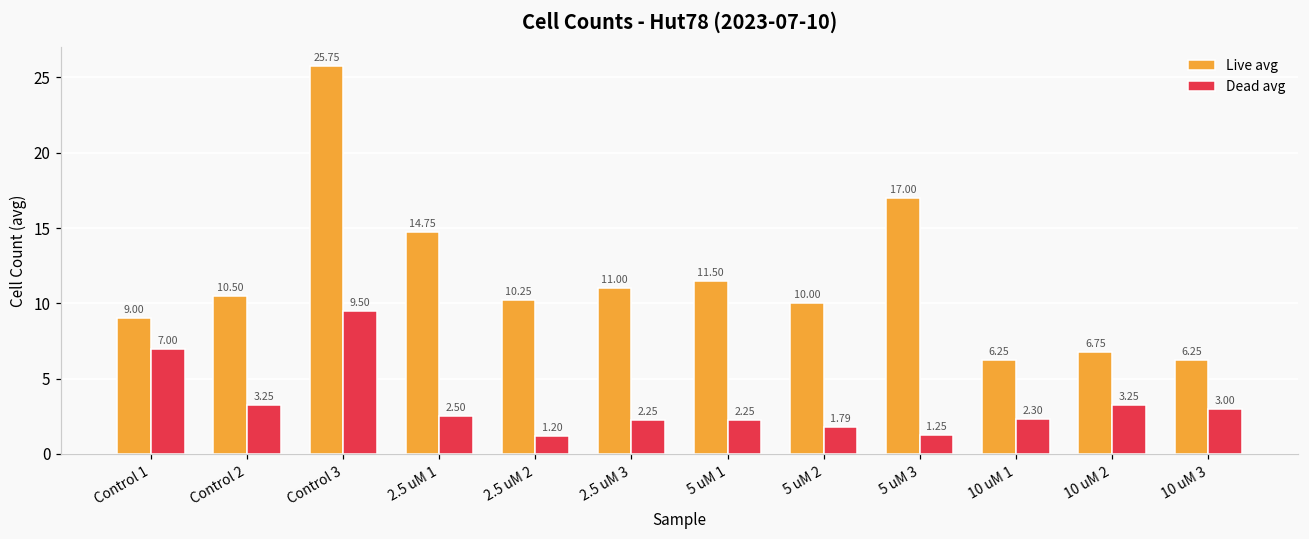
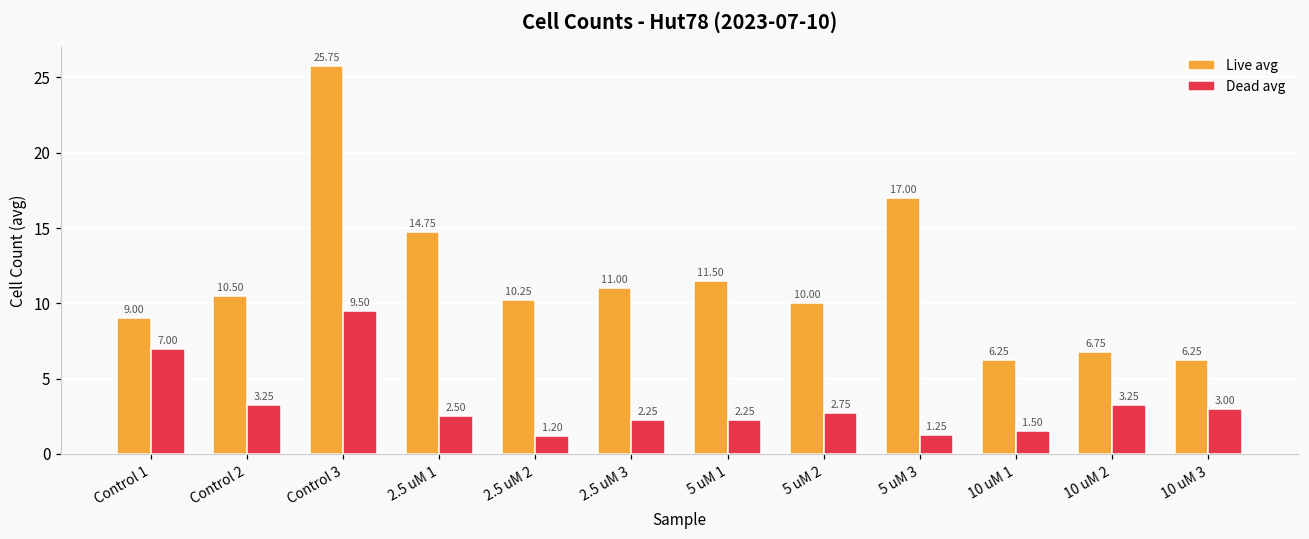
  {
    "Live avg": {
      "Control 1": 9.00,
      "Control 2": 10.50,
      "Control 3": 25.75,
      "2.5 uM 1": 14.75,
      "2.5 uM 2": 10.25,
      "2.5 uM 3": 11.00,
      "5 uM 1": 11.50,
      "5 uM 2": 10.00,
      "5 uM 3": 17.00,
      "10 uM 1": 6.25,
      "10 uM 2": 6.75,
      "10 uM 3": 6.25
    },
    "Dead avg": {
      "Control 1": 7.00,
      "Control 2": 3.25,
      "Control 3": 9.50,
      "2.5 uM 1": 2.50,
      "2.5 uM 2": 1.20,
      "2.5 uM 3": 2.25,
      "5 uM 1": 2.25,
-     "5 uM 2": 1.79,
+     "5 uM 2": 2.75,
      "5 uM 3": 1.25,
-     "10 uM 1": 2.30,
+     "10 uM 1": 1.50,
      "10 uM 2": 3.25,
      "10 uM 3": 3.00
    }
  }
